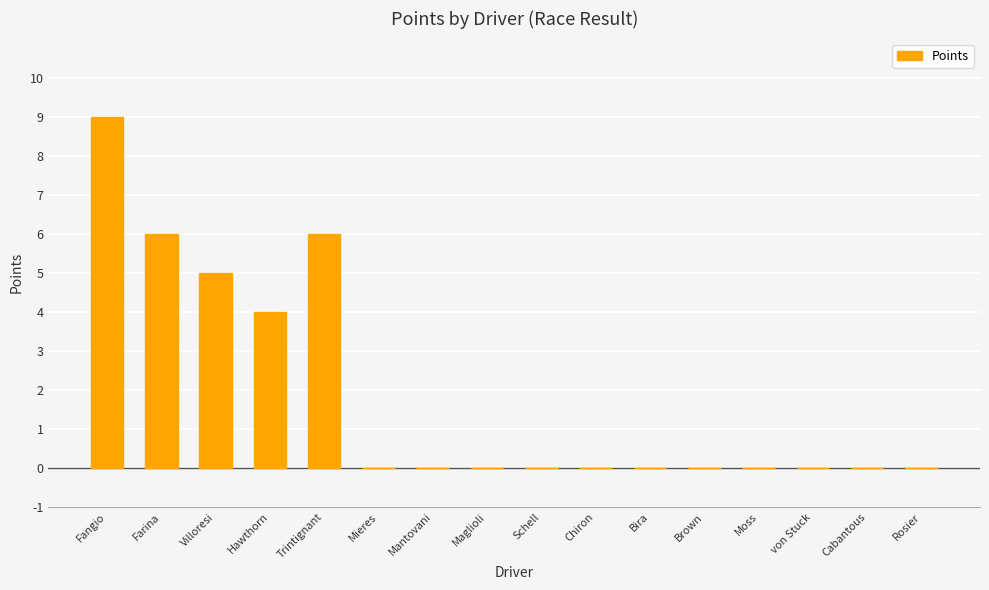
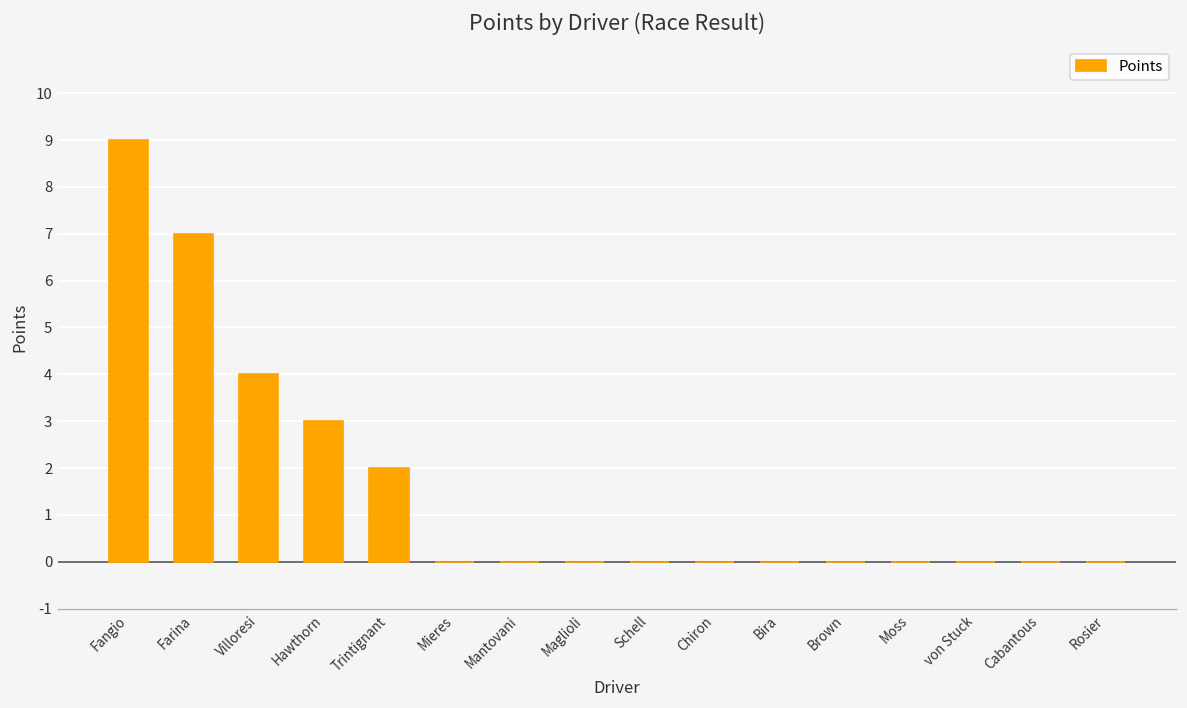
  {
    "Fangio": 9,
-   "Farina": 6,
-   "Villoresi": 5,
-   "Hawthorn": 4,
-   "Trintignant": 6,
+   "Farina": 7,
+   "Villoresi": 4,
+   "Hawthorn": 3,
+   "Trintignant": 2,
    "Mieres": 0,
    "Mantovani": 0,
    "Maglioli": 0,
    "Schell": 0,
    "Chiron": 0,
    "Bira": 0,
    "Brown": 0,
    "Moss": 0,
    "von Stuck": 0,
    "Cabantous": 0,
    "Rosier": 0
  }
